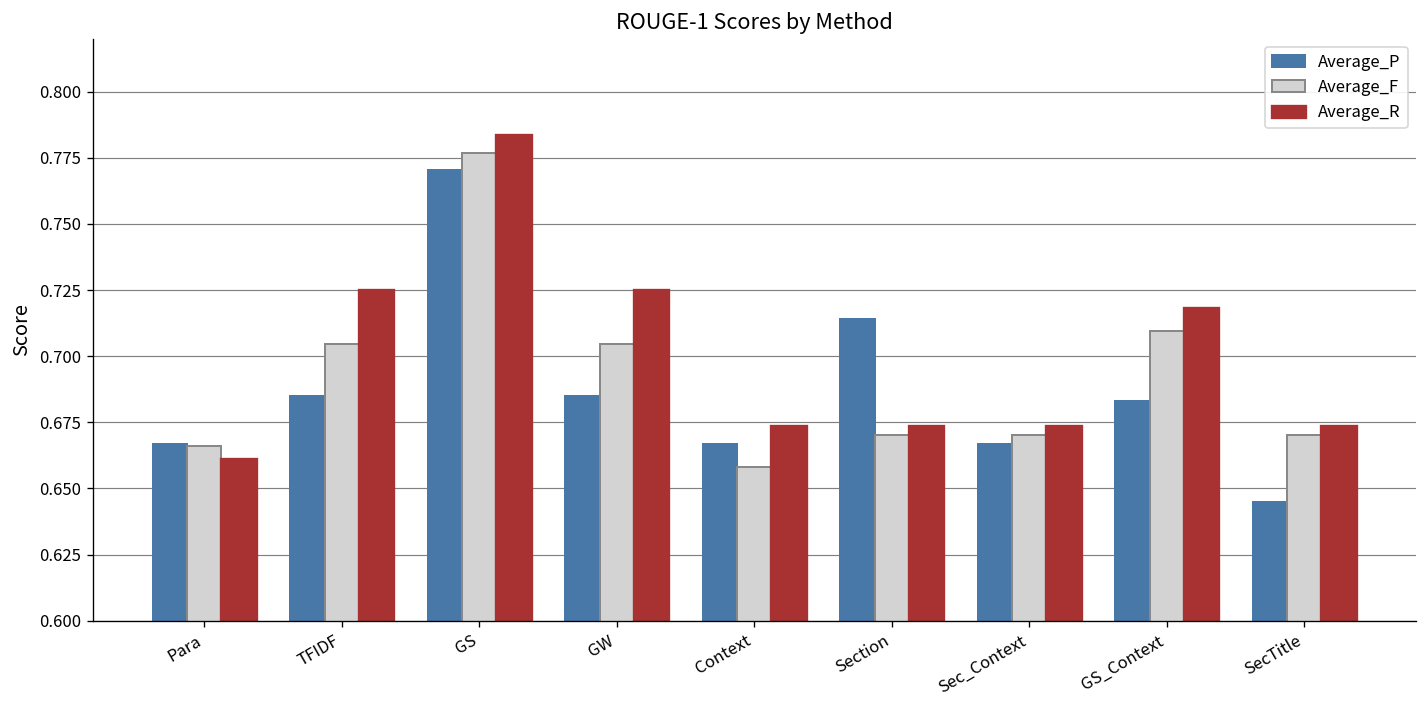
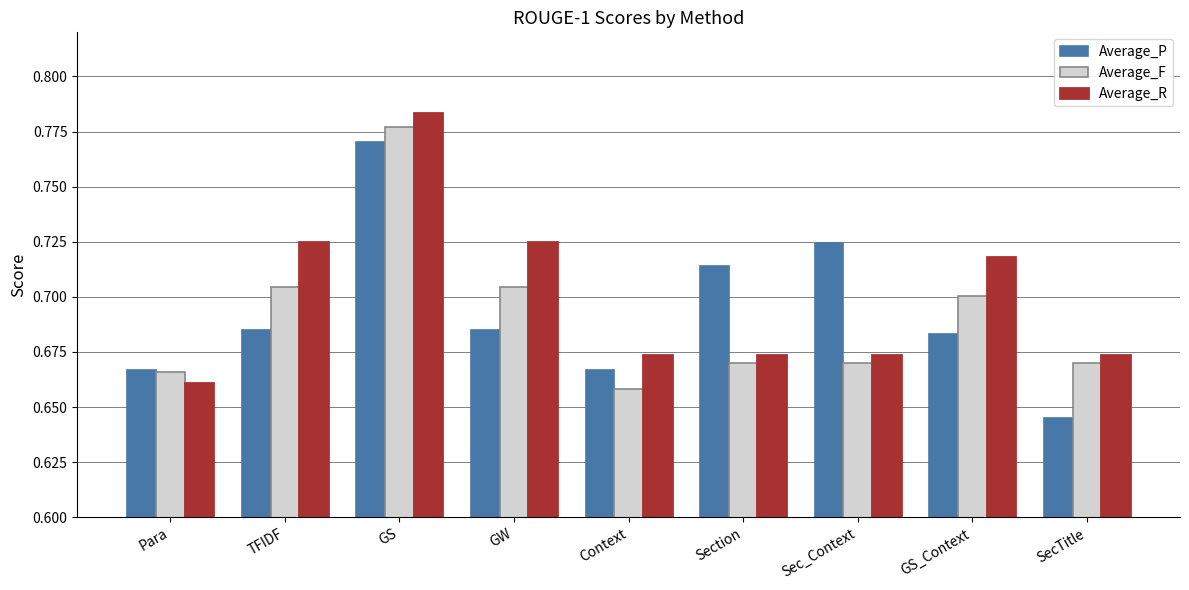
  {
    "Average_P": {
      "Para": 0.667,
      "TFIDF": 0.685,
      "GS": 0.770,
      "GW": 0.685,
      "Context": 0.667,
      "Section": 0.714,
-     "Sec_Context": 0.667,
+     "Sec_Context": 0.724,
      "GS_Context": 0.683,
      "SecTitle": 0.645
    },
    "Average_F": {
      "Para": 0.666,
      "TFIDF": 0.705,
      "GS": 0.777,
      "GW": 0.705,
      "Context": 0.658,
      "Section": 0.670,
      "Sec_Context": 0.670,
-     "GS_Context": 0.709,
+     "GS_Context": 0.700,
      "SecTitle": 0.670
    },
    "Average_R": {
      "Para": 0.661,
      "TFIDF": 0.725,
      "GS": 0.784,
      "GW": 0.725,
      "Context": 0.674,
      "Section": 0.674,
      "Sec_Context": 0.674,
      "GS_Context": 0.718,
      "SecTitle": 0.674
    }
  }
